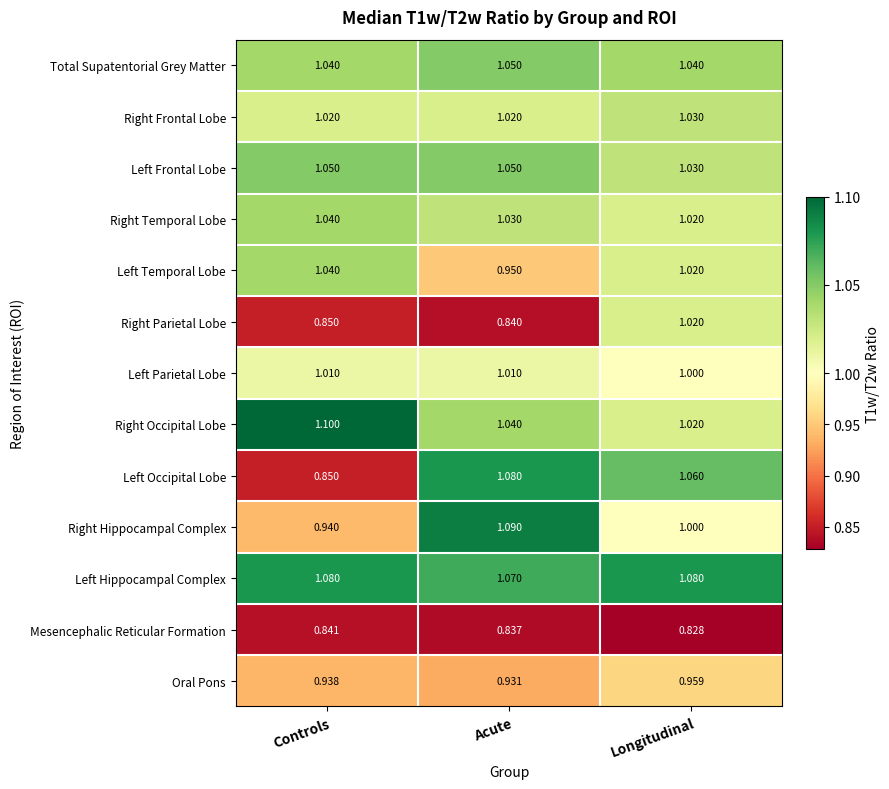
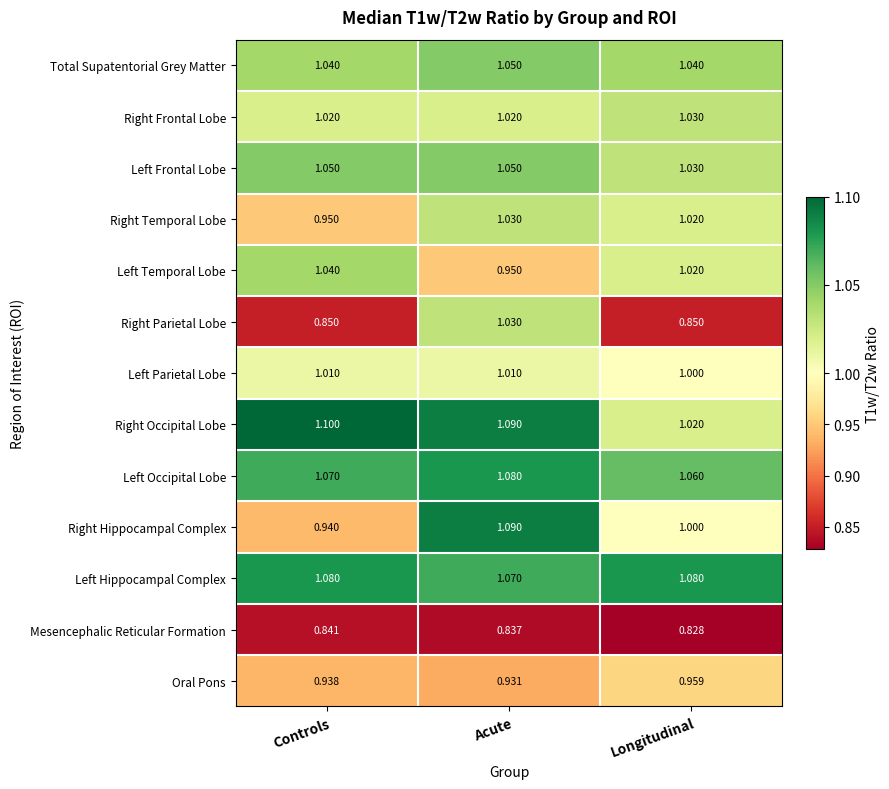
  {
    "Total Supatentorial Grey Matter": {
      "Controls": 1.040,
      "Acute": 1.050,
      "Longitudinal": 1.040
    },
    "Right Frontal Lobe": {
      "Controls": 1.020,
      "Acute": 1.020,
      "Longitudinal": 1.030
    },
    "Left Frontal Lobe": {
      "Controls": 1.050,
      "Acute": 1.050,
      "Longitudinal": 1.030
    },
    "Right Temporal Lobe": {
-     "Controls": 1.040,
+     "Controls": 0.950,
      "Acute": 1.030,
      "Longitudinal": 1.020
    },
    "Left Temporal Lobe": {
      "Controls": 1.040,
      "Acute": 0.950,
      "Longitudinal": 1.020
    },
    "Right Parietal Lobe": {
      "Controls": 0.850,
-     "Acute": 0.840,
-     "Longitudinal": 1.020
+     "Acute": 1.030,
+     "Longitudinal": 0.850
    },
    "Left Parietal Lobe": {
      "Controls": 1.010,
      "Acute": 1.010,
      "Longitudinal": 1.000
    },
    "Right Occipital Lobe": {
      "Controls": 1.100,
-     "Acute": 1.040,
+     "Acute": 1.090,
      "Longitudinal": 1.020
    },
    "Left Occipital Lobe": {
-     "Controls": 0.850,
+     "Controls": 1.070,
      "Acute": 1.080,
      "Longitudinal": 1.060
    },
    "Right Hippocampal Complex": {
      "Controls": 0.940,
      "Acute": 1.090,
      "Longitudinal": 1.000
    },
    "Left Hippocampal Complex": {
      "Controls": 1.080,
      "Acute": 1.070,
      "Longitudinal": 1.080
    },
    "Mesencephalic Reticular Formation": {
      "Controls": 0.841,
      "Acute": 0.837,
      "Longitudinal": 0.828
    },
    "Oral Pons": {
      "Controls": 0.938,
      "Acute": 0.931,
      "Longitudinal": 0.959
    }
  }
